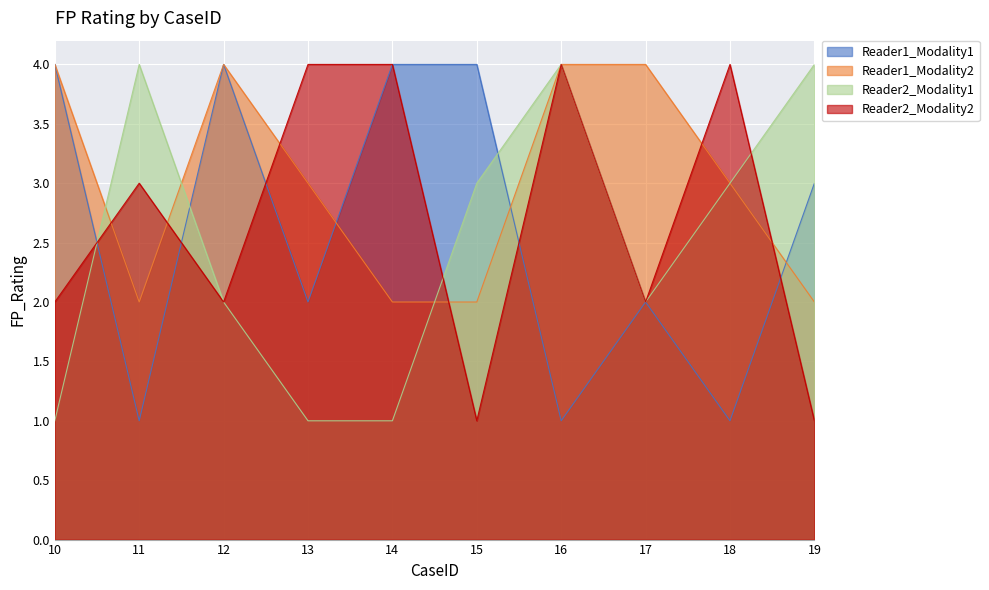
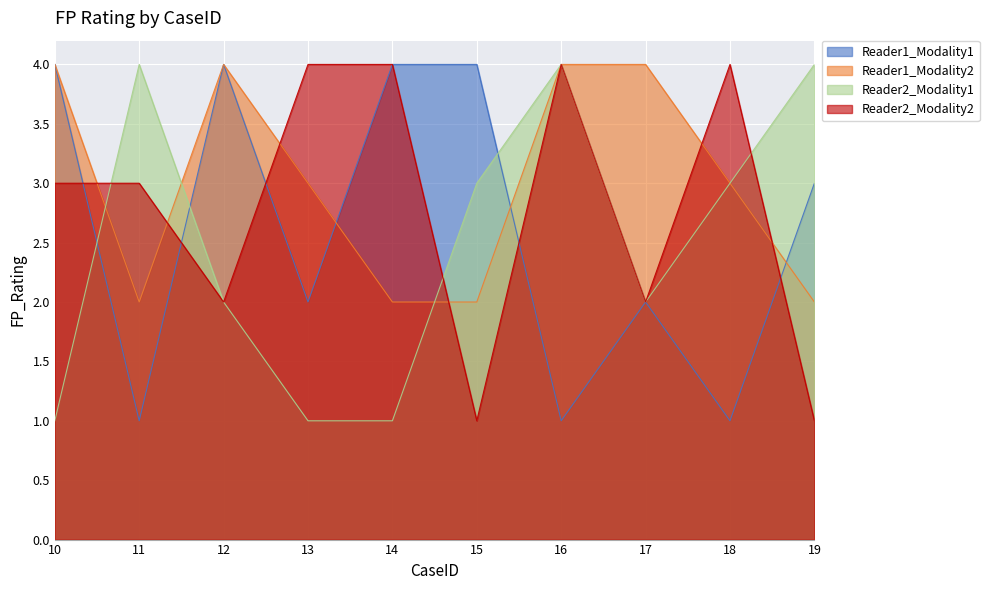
  {
    "Reader1_Modality1": {
      "11": 1,
      "13": 2,
      "15": 4,
      "16": 1,
      "18": 1,
      "19": 3
    },
    "Reader1_Modality2": {
      "11": 2,
      "13": 3,
      "14": 2,
      "15": 2,
      "17": 4,
      "19": 2
    },
    "Reader2_Modality1": {
      "10": 1,
      "11": 4,
      "13": 1,
      "14": 1,
      "15": 3,
      "19": 4
    },
    "Reader2_Modality2": {
-     "10": 2,
+     "10": 3,
      "11": 3,
      "13": 4,
      "15": 1,
      "18": 4,
      "19": 1
    }
  }
